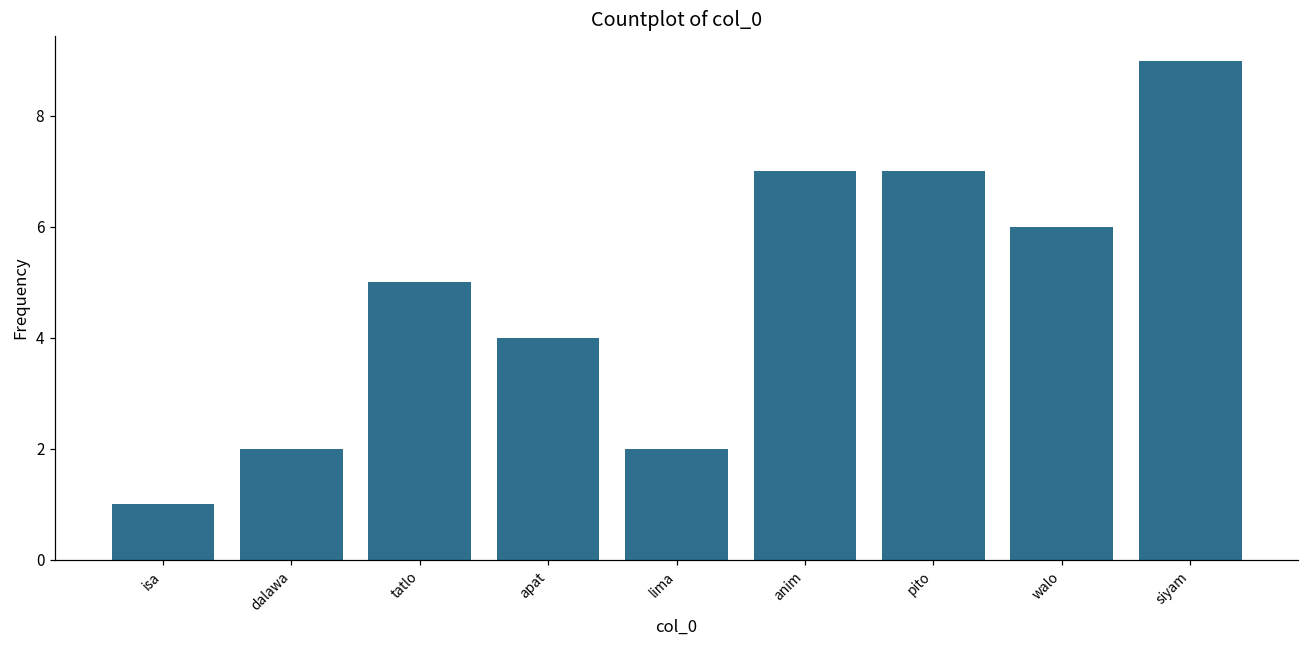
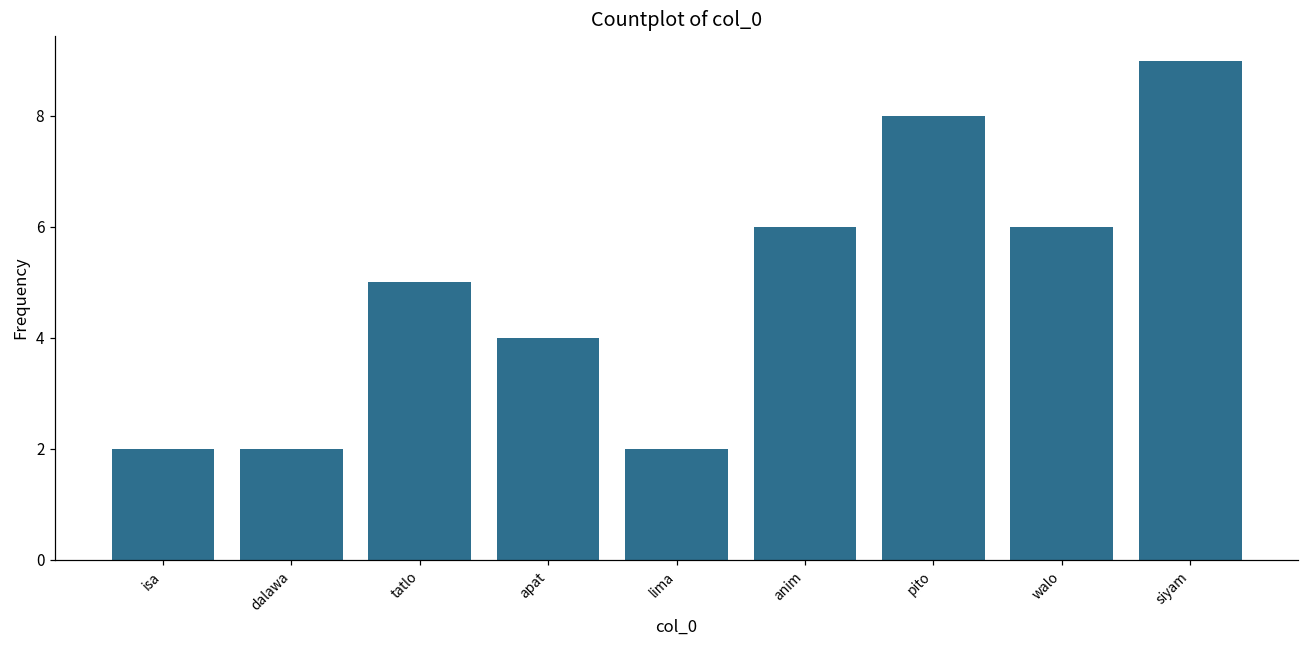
  {
-   "isa": 1,
+   "isa": 2,
    "dalawa": 2,
    "tatlo": 5,
    "apat": 4,
    "lima": 2,
-   "anim": 7,
-   "pito": 7,
+   "anim": 6,
+   "pito": 8,
    "walo": 6,
    "siyam": 9
  }
